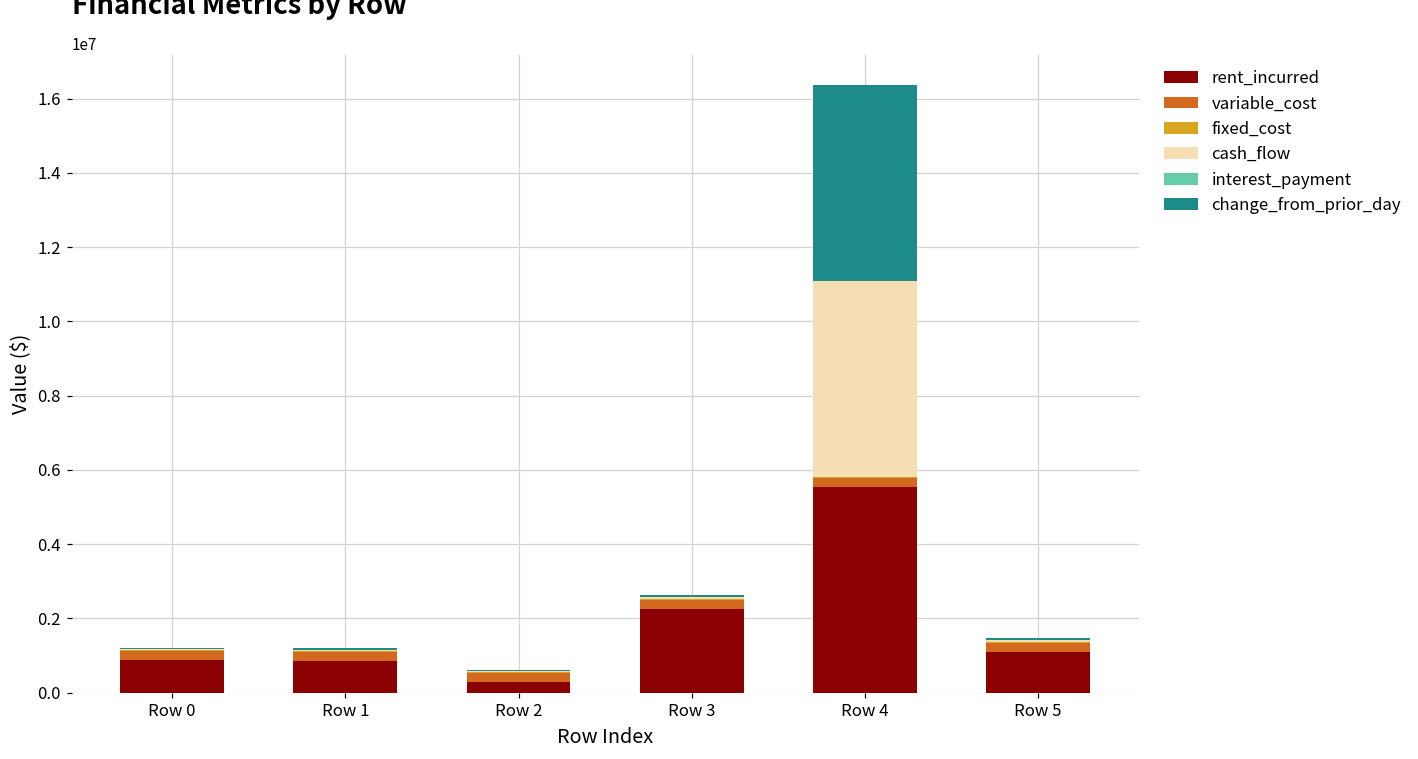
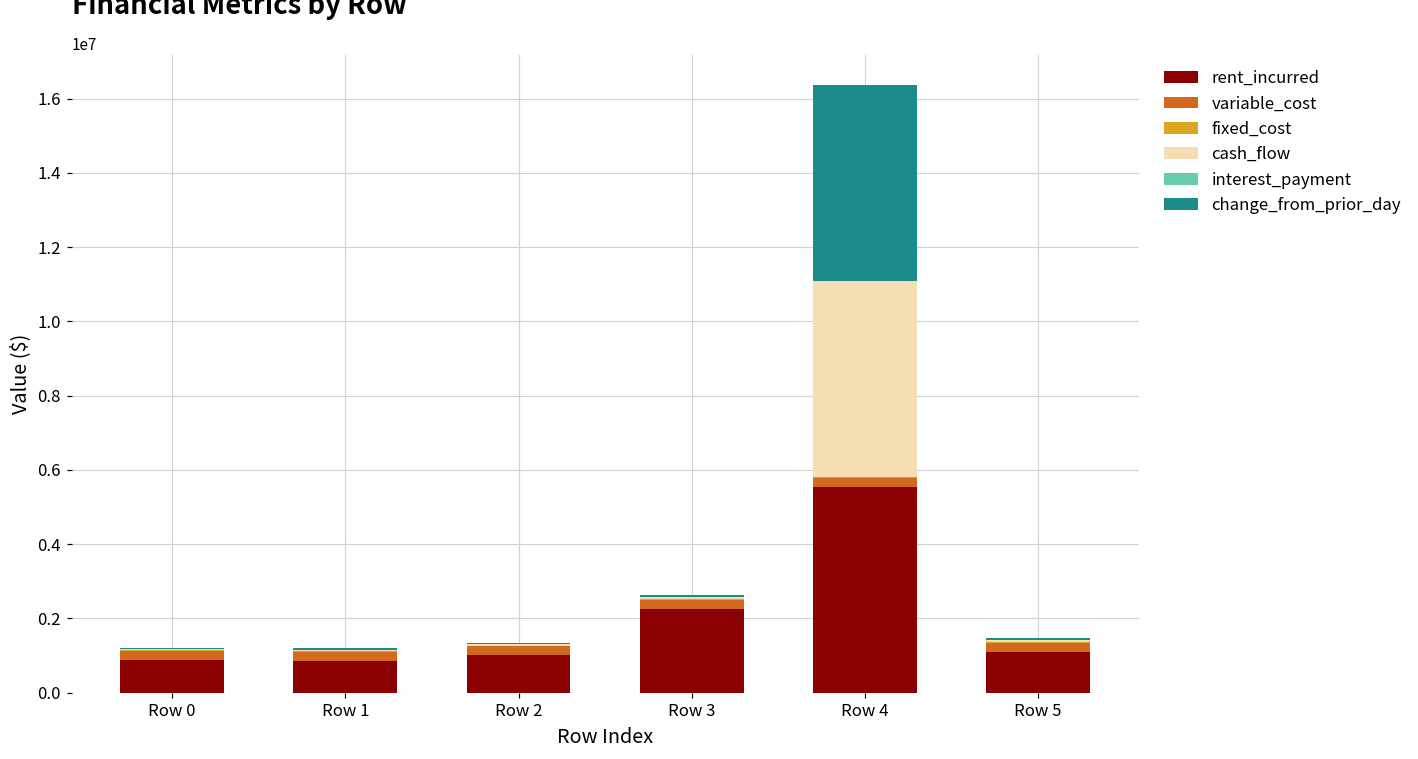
  {
    "rent_incurred": {
      "Row 0": 900000,
      "Row 1": 800000,
-     "Row 2": 300000,
+     "Row 2": 1000000,
      "Row 3": 2300000,
      "Row 4": 5500000,
      "Row 5": 1100000
    },
    "variable_cost": {
      "Row 0": 200000,
      "Row 1": 200000,
      "Row 2": 200000,
      "Row 3": 200000,
      "Row 4": 200000,
      "Row 5": 200000
    },
    "interest_payment": {
      "Row 2": 0,
      "Row 3": 0,
      "Row 5": 0
    },
    "change_from_prior_day": {
      "Row 4": 5300000
    }
  }
